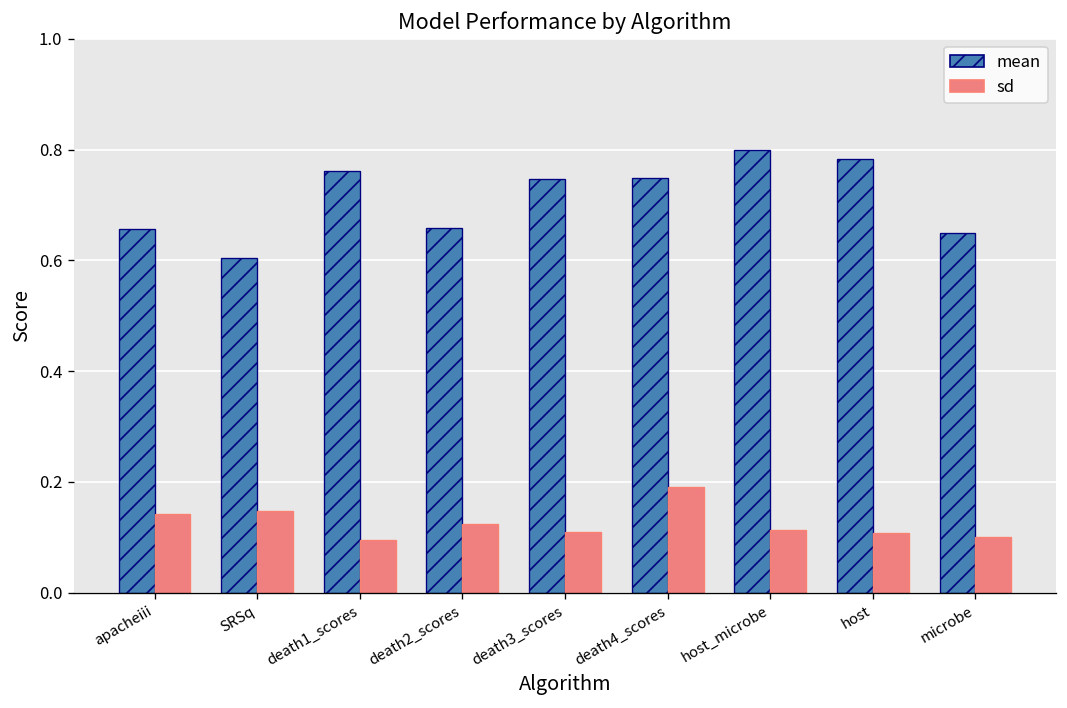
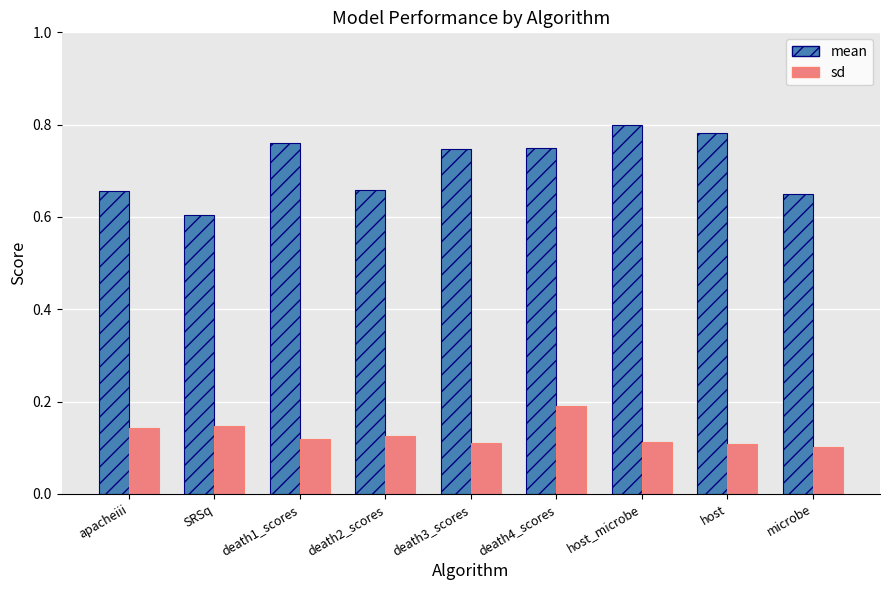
  {
    "mean": {
      "apacheiii": 0.66,
      "SRSq": 0.60,
      "death1_scores": 0.76,
      "death2_scores": 0.66,
      "death3_scores": 0.75,
      "death4_scores": 0.75,
      "host_microbe": 0.80,
      "host": 0.78,
      "microbe": 0.65
    },
    "sd": {
      "apacheiii": 0.14,
      "SRSq": 0.15,
-     "death1_scores": 0.09,
+     "death1_scores": 0.12,
      "death2_scores": 0.12,
      "death3_scores": 0.11,
      "death4_scores": 0.19,
      "host_microbe": 0.11,
      "host": 0.11,
      "microbe": 0.10
    }
  }
